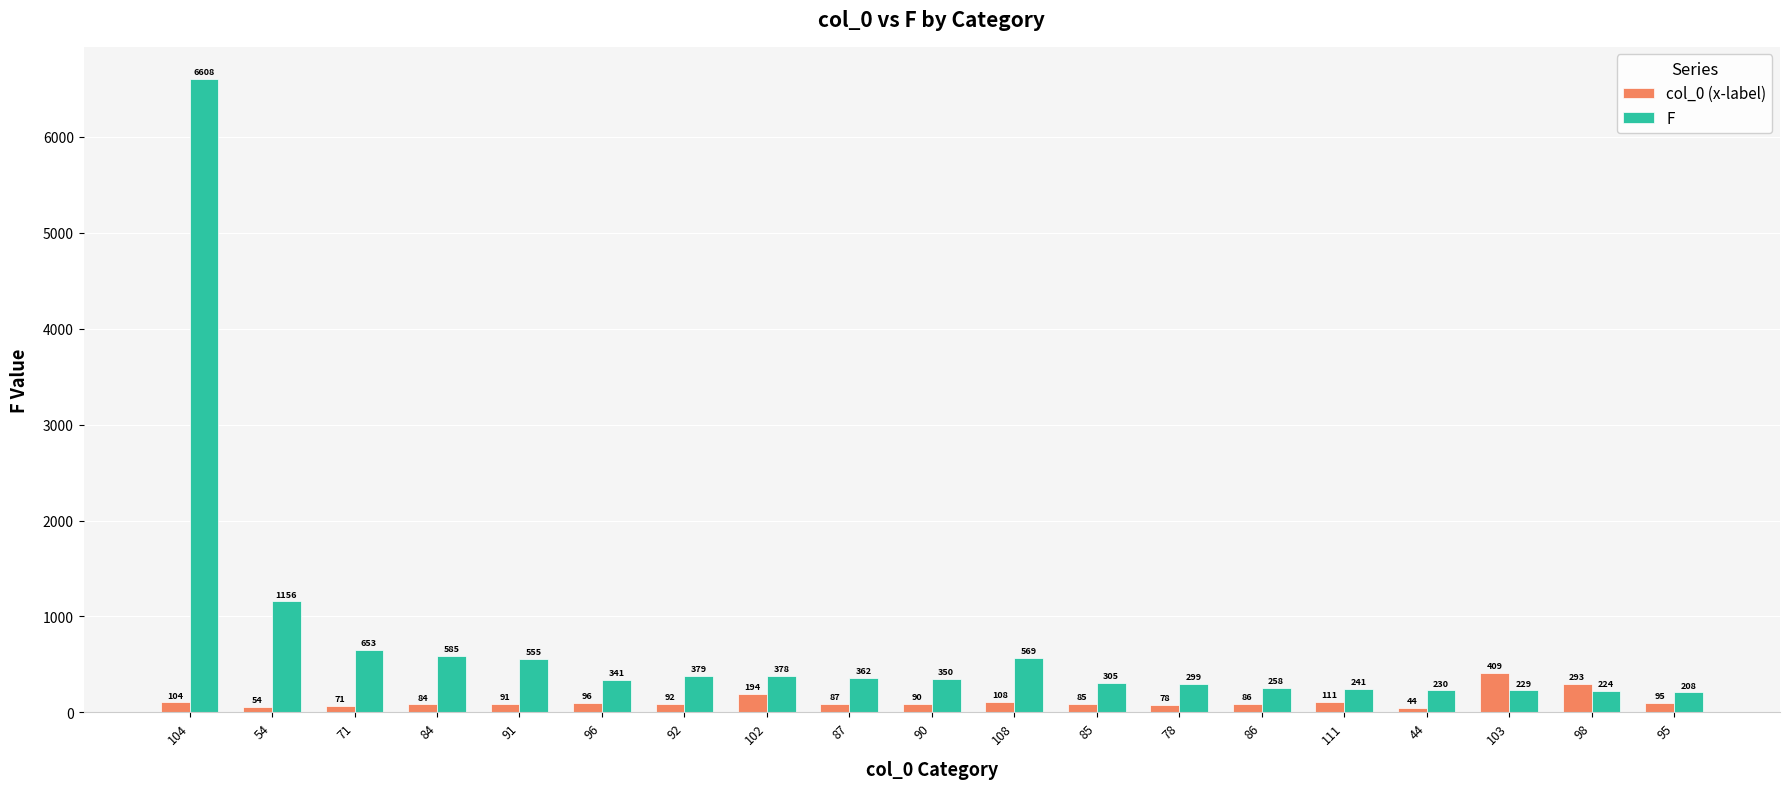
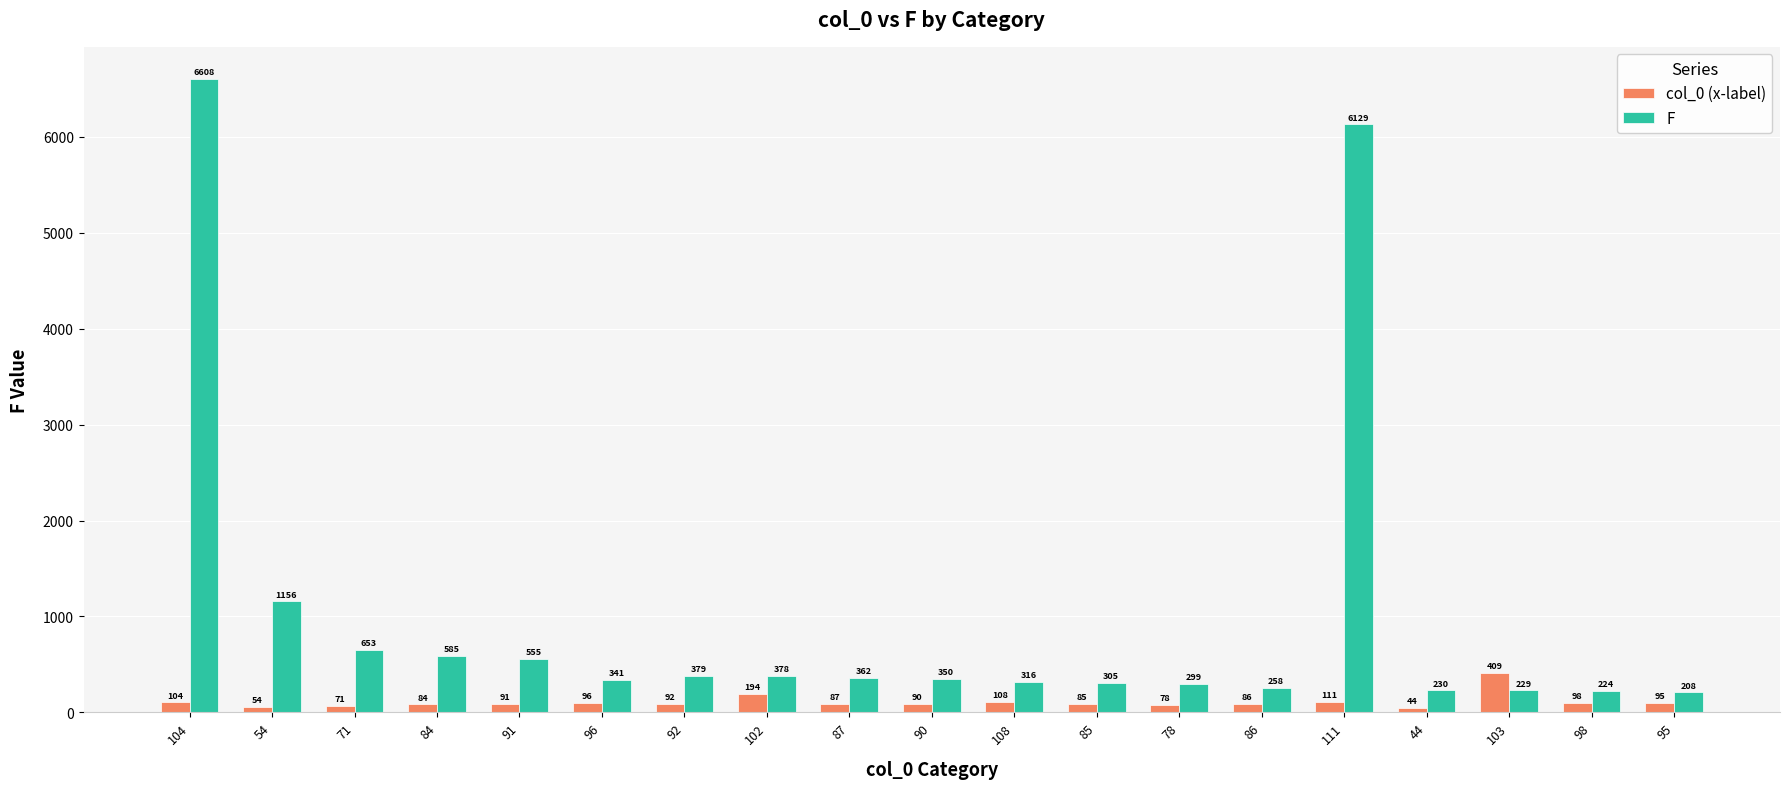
  {
    "col_0 (x-label)": {
      "104": 104,
      "54": 54,
      "71": 71,
      "84": 84,
      "91": 91,
      "96": 96,
      "92": 92,
      "102": 194,
      "87": 87,
      "90": 90,
      "108": 108,
      "85": 85,
      "78": 78,
      "86": 86,
      "111": 111,
      "44": 44,
      "103": 409,
-     "98": 293,
+     "98": 98,
      "95": 95
    },
    "F": {
      "104": 6608,
      "54": 1156,
      "71": 653,
      "84": 585,
      "91": 555,
      "96": 341,
      "92": 379,
      "102": 378,
      "87": 362,
      "90": 350,
-     "108": 569,
+     "108": 316,
      "85": 305,
      "78": 299,
      "86": 258,
-     "111": 241,
+     "111": 6129,
      "44": 230,
      "103": 229,
      "98": 224,
      "95": 208
    }
  }
